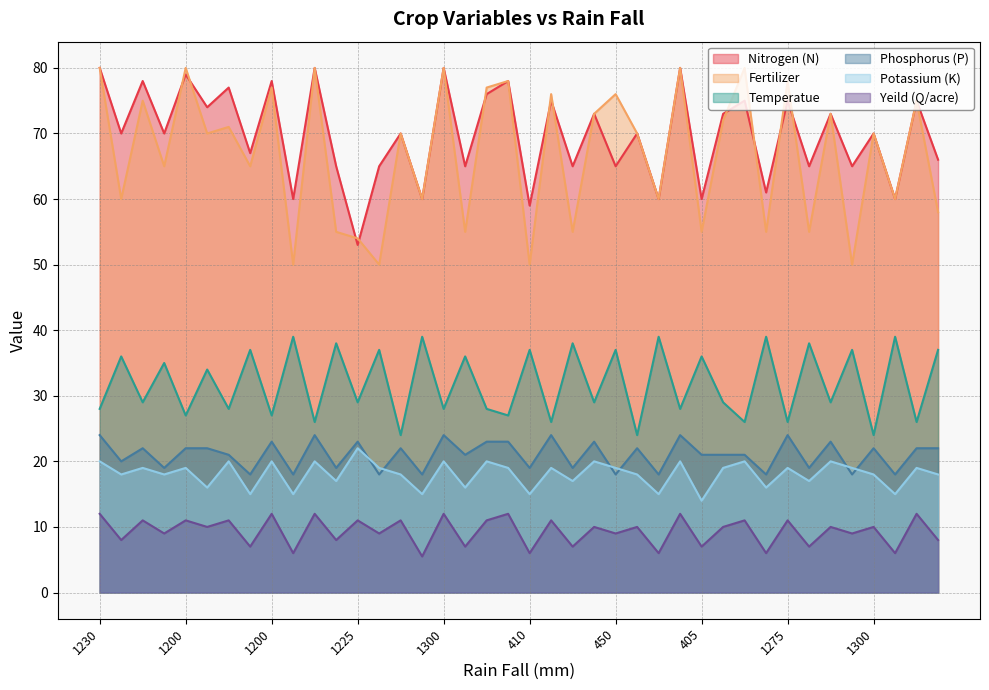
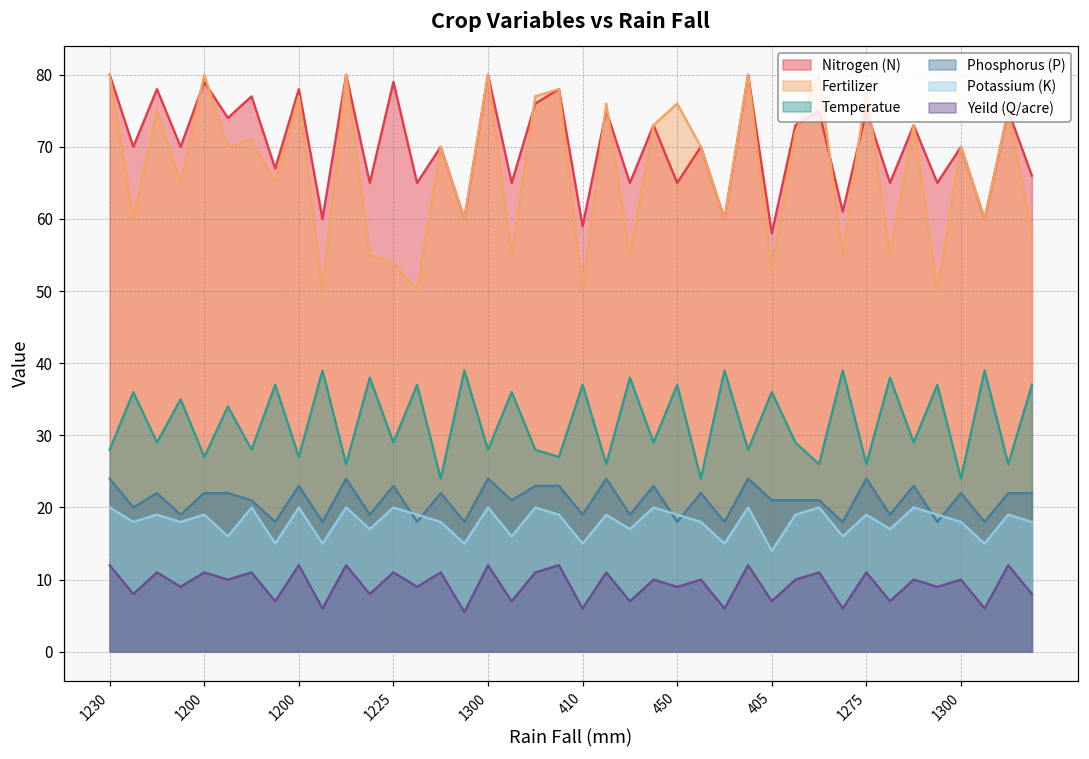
  {
    "Nitrogen (N)": {
-     "1225": 53,
+     "1225": 79,
      "410": 59,
      "450": 65,
-     "405": 60
+     "405": 58
    },
    "Fertilizer": {
      "1225": 54,
      "410": 50,
      "450": 76,
-     "405": 55
+     "405": 53
    },
    "Potassium (K)": {
      "1230": 20,
-     "1225": 22,
+     "1225": 20,
      "410": 15,
      "450": 19,
      "405": 14,
      "1275": 19
    }
  }
